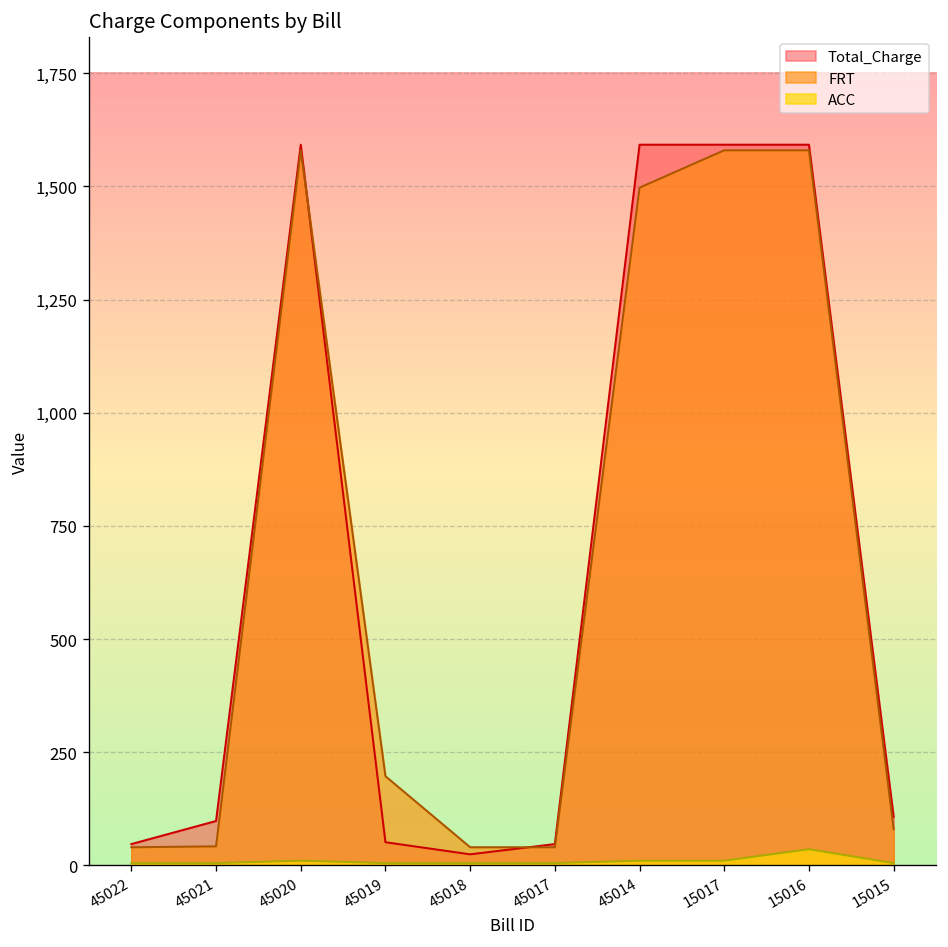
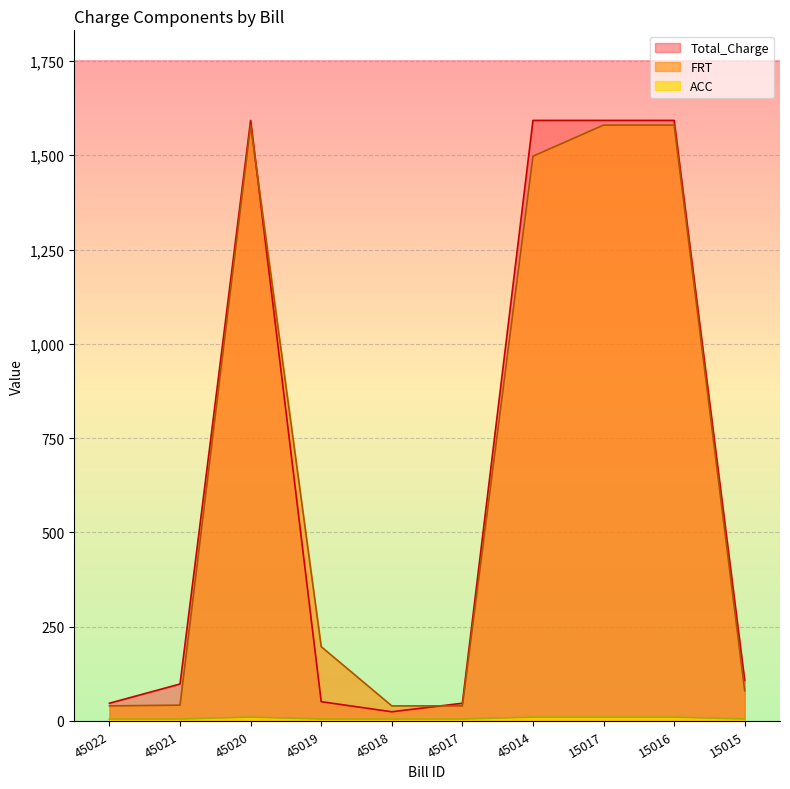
  {
    "Total_Charge": {
      "45022": "50",
      "45021": "100",
      "45020": "1,590",
      "45019": "50",
      "45018": "20",
      "45017": "50",
      "45014": "1,590",
      "15017": "1,590",
      "15016": "1,590",
      "15015": "110"
    },
    "FRT": {
      "45022": "40",
      "45021": "40",
      "45020": "1,580",
      "45019": "200",
      "45018": "40",
      "45017": "40",
      "45014": "1,500",
      "15017": "1,580",
      "15016": "1,580",
      "15015": "80"
    },
    "ACC": {
      "45022": "10",
      "45021": "10",
      "45020": "10",
      "45019": "10",
      "45018": "10",
      "45017": "10",
      "45014": "10",
      "15017": "10",
-     "15016": "40",
+     "15016": "10",
      "15015": "10"
    }
  }
